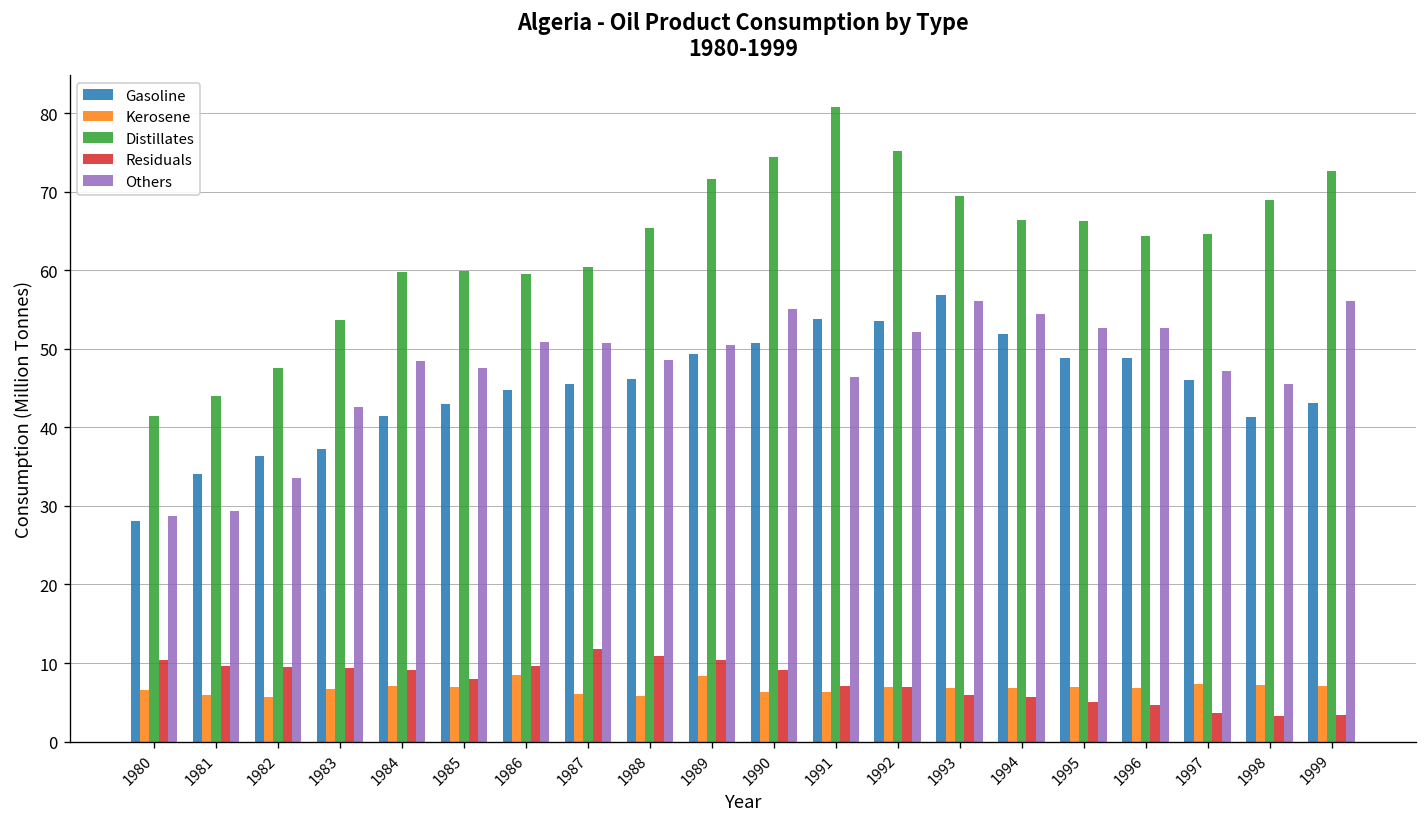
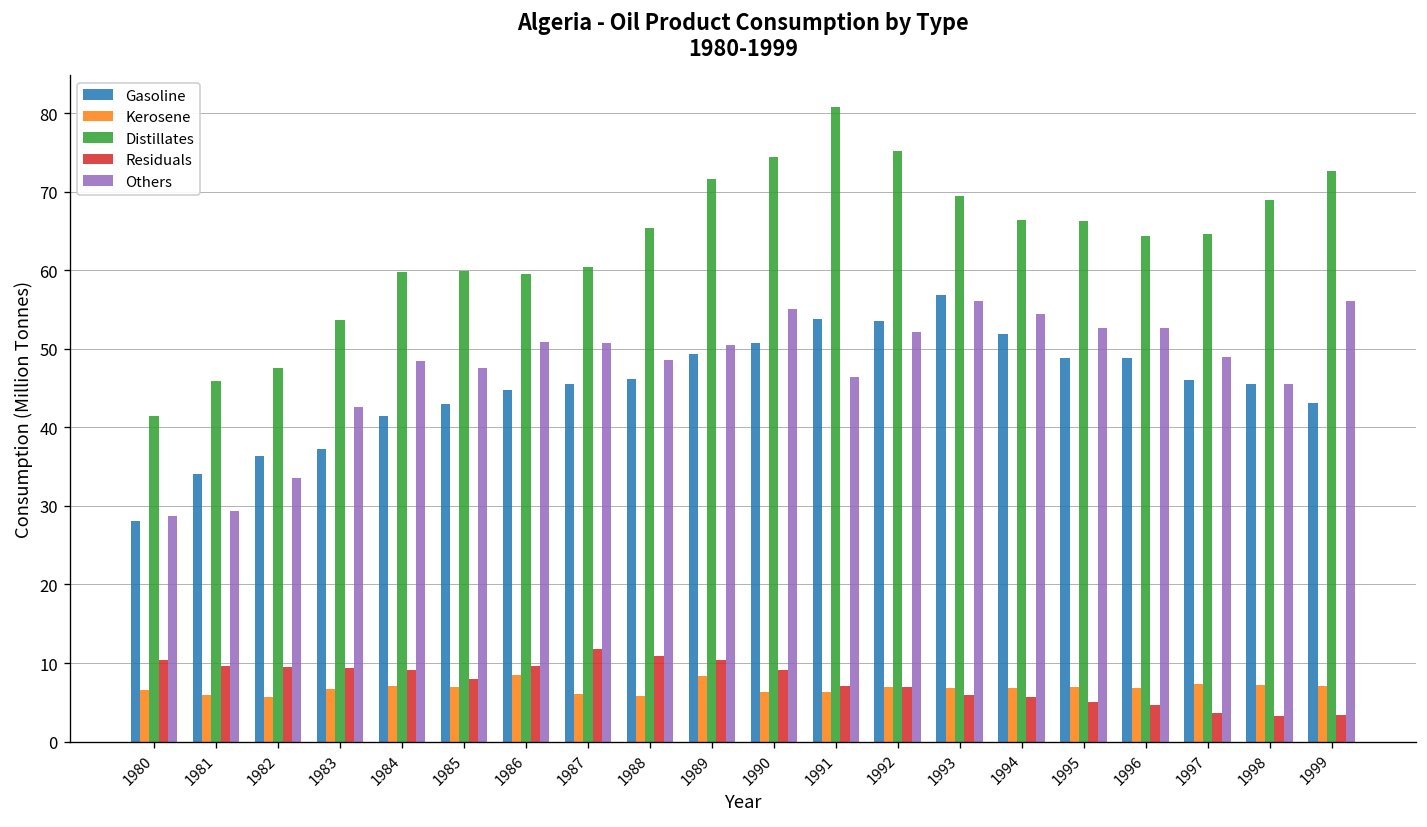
  {
    "Gasoline": {
      "1980": 28,
      "1981": 34,
      "1982": 36,
      "1983": 37,
      "1984": 41,
      "1985": 43,
      "1986": 45,
      "1987": 46,
      "1988": 46,
      "1989": 49,
      "1990": 51,
      "1991": 54,
      "1992": 54,
      "1993": 57,
      "1994": 52,
      "1995": 49,
      "1996": 49,
      "1997": 46,
-     "1998": 41,
+     "1998": 46,
      "1999": 43
    },
    "Kerosene": {
      "1980": 7,
      "1981": 6,
      "1982": 6,
      "1983": 7,
      "1984": 7,
      "1985": 7,
      "1986": 9,
      "1987": 6,
      "1988": 6,
      "1989": 8,
      "1990": 6,
      "1991": 6,
      "1992": 7,
      "1993": 7,
      "1994": 7,
      "1995": 7,
      "1996": 7,
      "1997": 7,
      "1998": 7,
      "1999": 7
    },
    "Distillates": {
      "1980": 41,
-     "1981": 44,
+     "1981": 46,
      "1982": 48,
      "1983": 54,
      "1984": 60,
      "1985": 60,
      "1986": 60,
      "1987": 60,
      "1988": 65,
      "1989": 72,
      "1990": 74,
      "1991": 81,
      "1992": 75,
      "1993": 69,
      "1994": 66,
      "1995": 66,
      "1996": 64,
      "1997": 65,
      "1998": 69,
      "1999": 73
    },
    "Residuals": {
      "1980": 10,
      "1981": 10,
      "1982": 10,
      "1983": 9,
      "1984": 9,
      "1985": 8,
      "1986": 10,
      "1987": 12,
      "1988": 11,
      "1989": 10,
      "1990": 9,
      "1991": 7,
      "1992": 7,
      "1993": 6,
      "1994": 6,
      "1995": 5,
      "1996": 5,
      "1997": 4,
      "1998": 3,
      "1999": 3
    },
    "Others": {
      "1980": 29,
      "1981": 29,
      "1982": 34,
      "1983": 43,
      "1984": 49,
      "1985": 48,
      "1986": 51,
      "1987": 51,
      "1988": 49,
      "1989": 51,
      "1990": 55,
      "1991": 46,
      "1992": 52,
      "1993": 56,
      "1994": 54,
      "1995": 53,
      "1996": 53,
-     "1997": 47,
+     "1997": 49,
      "1998": 46,
      "1999": 56
    }
  }
